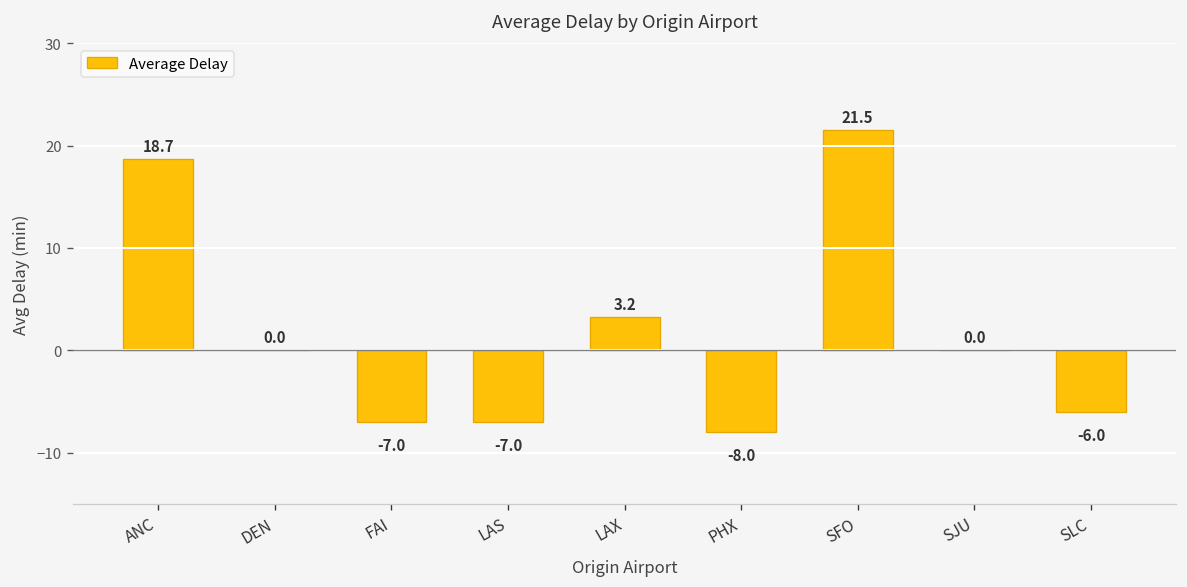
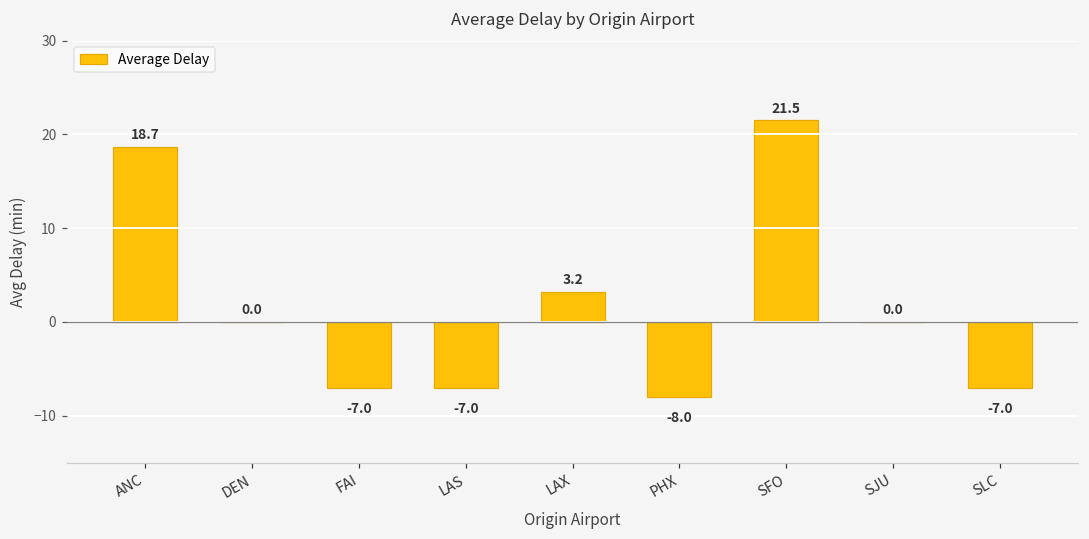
  {
    "ANC": 18.7,
    "DEN": 0.0,
    "FAI": -7.0,
    "LAS": -7.0,
    "LAX": 3.2,
    "PHX": -8.0,
    "SFO": 21.5,
    "SJU": 0.0,
-   "SLC": -6.0
+   "SLC": -7.0
  }
